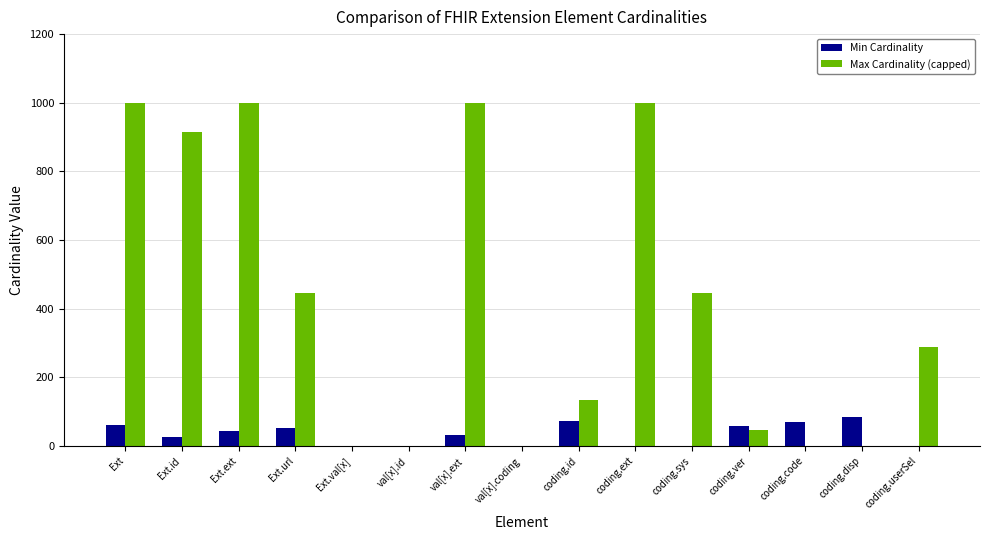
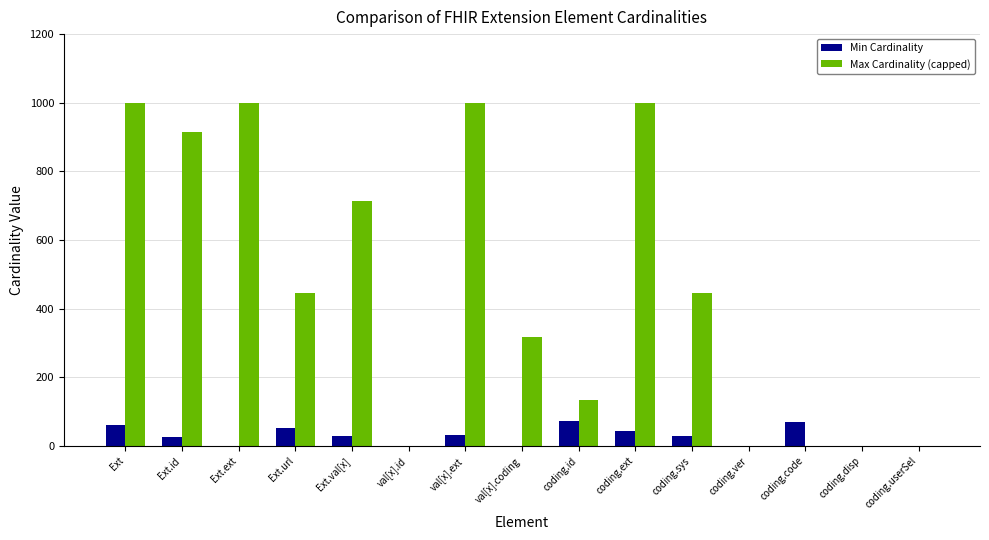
  {
    "Min Cardinality": {
      "Ext": 60,
      "Ext.id": 30,
-     "Ext.ext": 40,
+     "Ext.ext": 0,
      "Ext.url": 50,
-     "Ext.val[x]": 0,
+     "Ext.val[x]": 30,
      "val[x].id": 0,
      "val[x].ext": 30,
      "coding.id": 70,
-     "coding.ext": 0,
-     "coding.sys": 0,
-     "coding.ver": 60,
+     "coding.ext": 50,
+     "coding.sys": 30,
+     "coding.ver": 0,
      "coding.code": 70,
-     "coding.disp": 90,
+     "coding.disp": 0,
      "coding.userSel": 0
    },
    "Max Cardinality (capped)": {
      "Ext": 1000,
      "Ext.id": 920,
      "Ext.ext": 1000,
      "Ext.url": 450,
-     "Ext.val[x]": 0,
+     "Ext.val[x]": 720,
      "val[x].ext": 1000,
-     "val[x].coding": 0,
+     "val[x].coding": 320,
      "coding.id": 130,
      "coding.ext": 1000,
      "coding.sys": 450,
-     "coding.ver": 50,
-     "coding.userSel": 290
+     "coding.ver": 0,
+     "coding.userSel": 0
    }
  }
